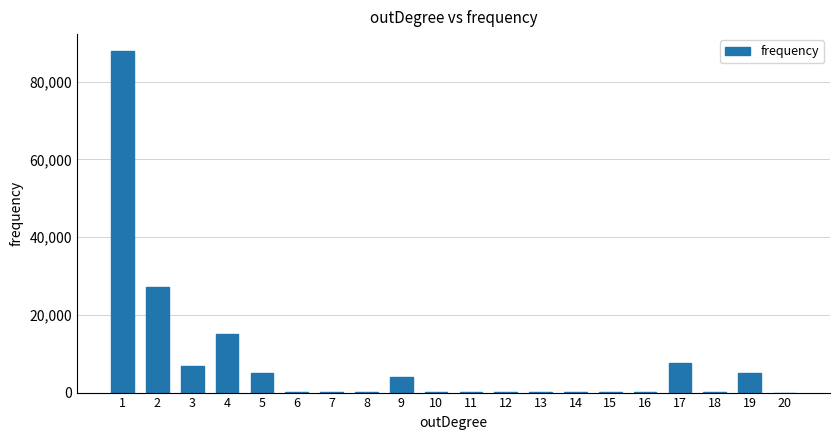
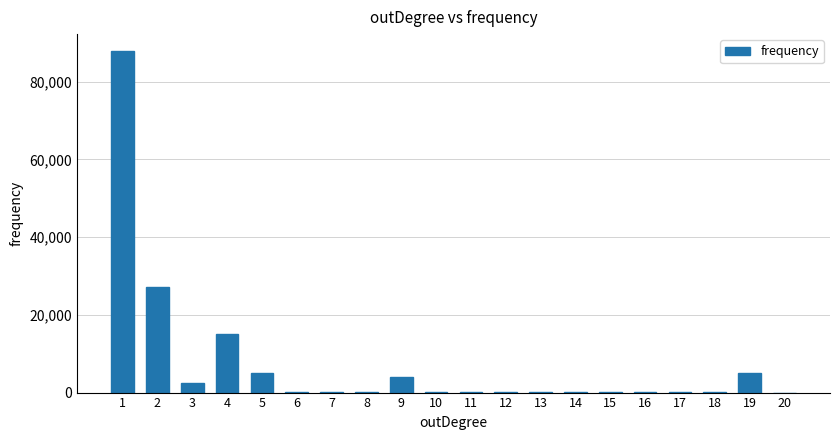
  {
    "1": "88,000",
    "2": "27,000",
-   "3": "7,000",
+   "3": "2,000",
    "4": "15,000",
    "5": "5,000",
    "9": "4,000",
-   "17": "8,000",
+   "17": "0",
    "19": "5,000"
  }
